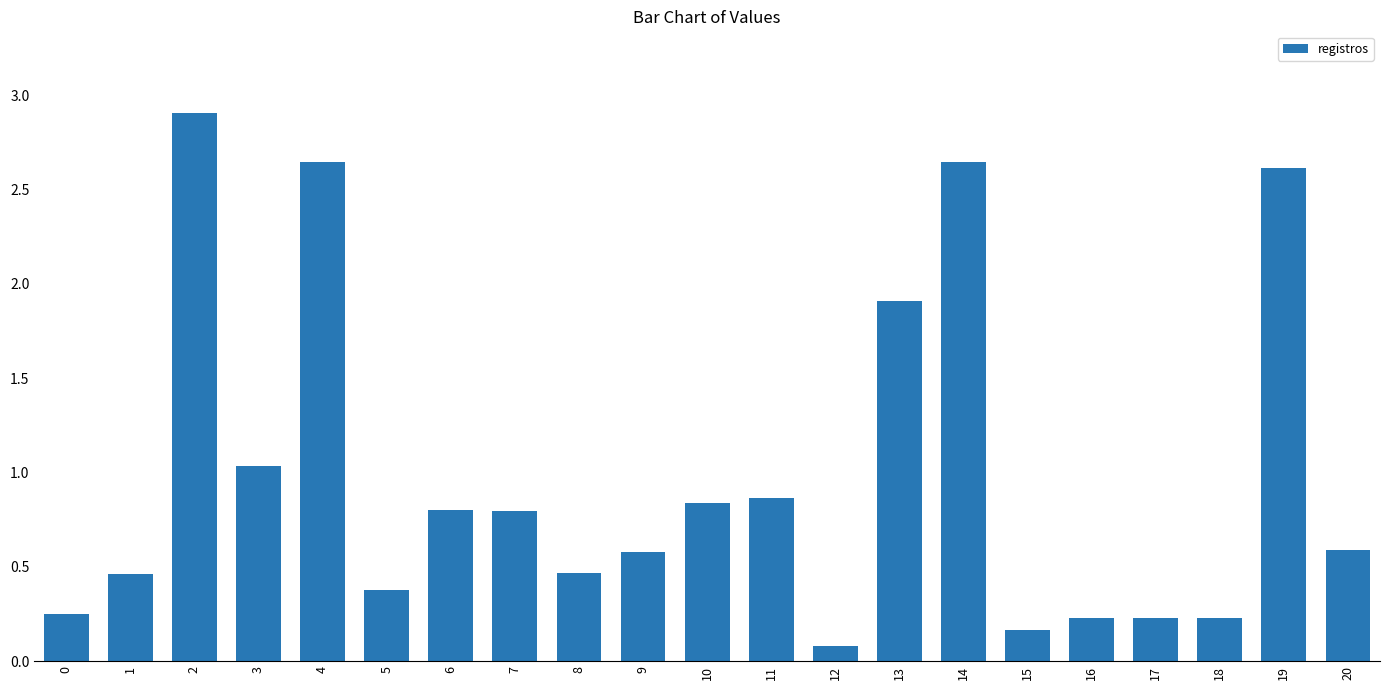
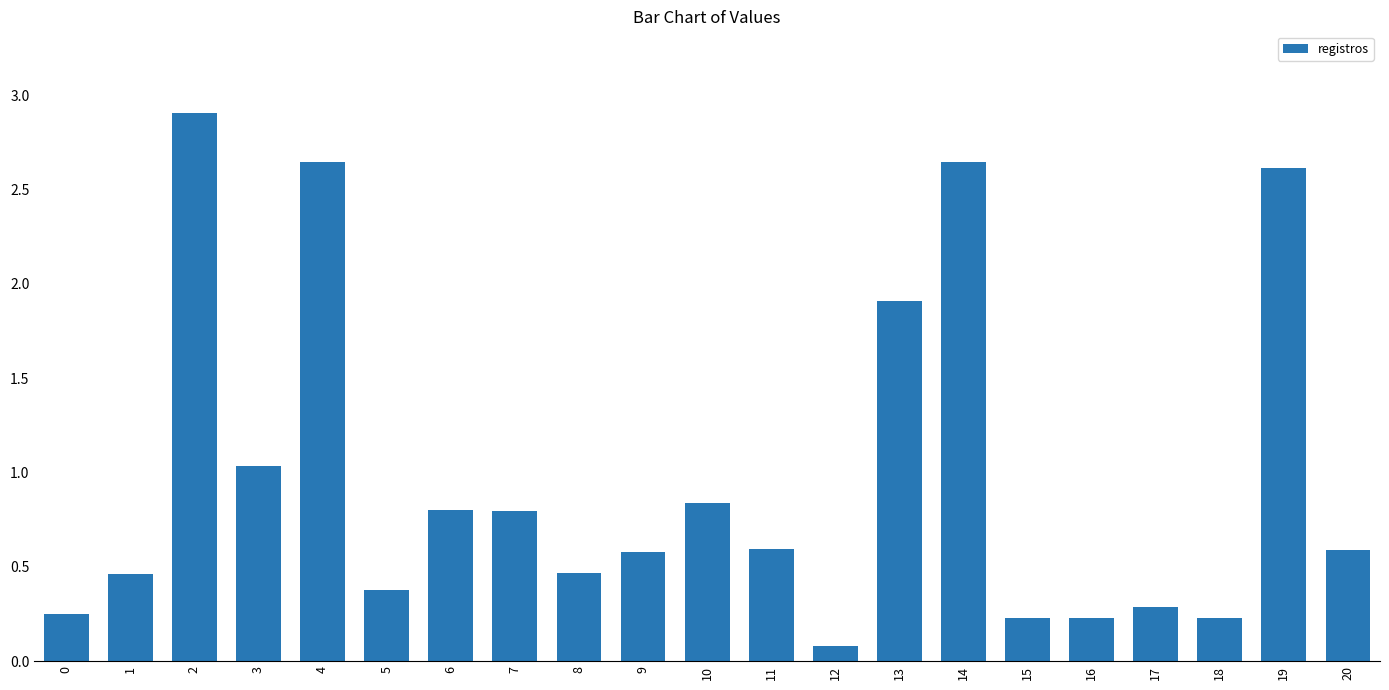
  {
    "0": 0.25,
    "1": 0.46,
    "2": 2.90,
    "3": 1.03,
    "4": 2.65,
    "5": 0.38,
    "6": 0.80,
    "7": 0.79,
    "8": 0.47,
    "9": 0.58,
    "10": 0.84,
-   "11": 0.87,
+   "11": 0.60,
    "12": 0.08,
    "13": 1.91,
    "14": 2.65,
-   "15": 0.16,
+   "15": 0.23,
    "16": 0.23,
-   "17": 0.23,
+   "17": 0.29,
    "18": 0.23,
    "19": 2.61,
    "20": 0.59
  }
